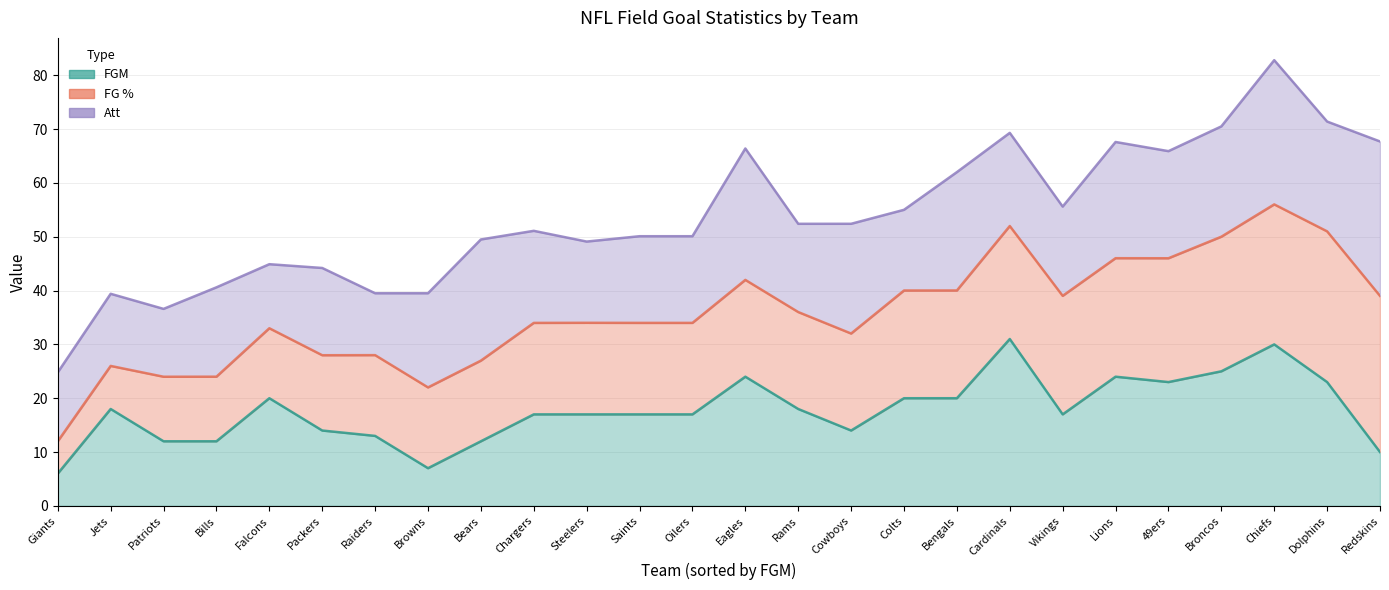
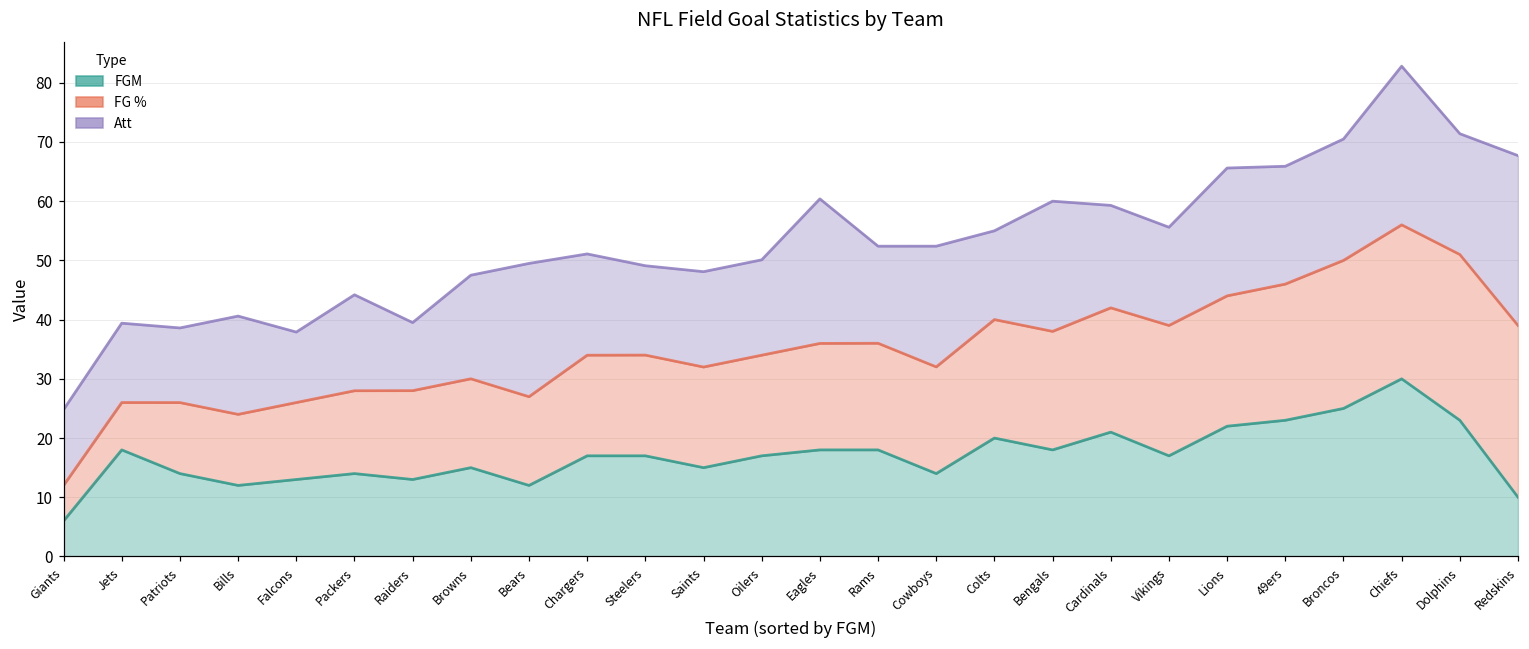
  {
    "FGM": {
      "Giants": 6,
      "Jets": 18,
-     "Patriots": 12,
+     "Patriots": 14,
      "Bills": 12,
-     "Falcons": 20,
+     "Falcons": 13,
      "Packers": 14,
      "Raiders": 13,
-     "Browns": 7,
+     "Browns": 15,
      "Bears": 12,
      "Chargers": 17,
      "Steelers": 17,
-     "Saints": 17,
+     "Saints": 15,
      "Oilers": 17,
-     "Eagles": 24,
+     "Eagles": 18,
      "Rams": 18,
      "Cowboys": 14,
      "Colts": 20,
-     "Bengals": 20,
-     "Cardinals": 31,
+     "Bengals": 18,
+     "Cardinals": 21,
      "Vikings": 17,
-     "Lions": 24,
+     "Lions": 22,
      "49ers": 23,
      "Broncos": 25,
      "Chiefs": 30,
      "Dolphins": 23,
      "Redskins": 10
    },
    "FG %": {
      "Giants": 6,
      "Jets": 8,
      "Patriots": 12,
      "Bills": 12,
      "Falcons": 13,
      "Packers": 14,
      "Raiders": 15,
      "Browns": 15,
      "Bears": 15,
      "Chargers": 17,
      "Steelers": 17,
      "Saints": 17,
      "Oilers": 17,
      "Eagles": 18,
      "Rams": 18,
      "Cowboys": 18,
      "Colts": 20,
      "Bengals": 20,
      "Cardinals": 21,
      "Vikings": 22,
      "Lions": 22,
      "49ers": 23,
      "Broncos": 25,
      "Chiefs": 26,
      "Dolphins": 28,
      "Redskins": 29
    },
    "Att": {
      "Giants": 13,
      "Jets": 13,
      "Patriots": 13,
      "Bills": 17,
      "Falcons": 12,
      "Packers": 16,
      "Raiders": 11,
      "Browns": 17,
      "Bears": 23,
      "Chargers": 17,
      "Steelers": 15,
      "Saints": 16,
      "Oilers": 16,
      "Eagles": 24,
      "Rams": 16,
      "Cowboys": 20,
      "Colts": 15,
      "Bengals": 22,
      "Cardinals": 17,
      "Vikings": 17,
      "Lions": 22,
      "49ers": 20,
      "Broncos": 20,
      "Chiefs": 27,
      "Dolphins": 20,
      "Redskins": 29
    }
  }
